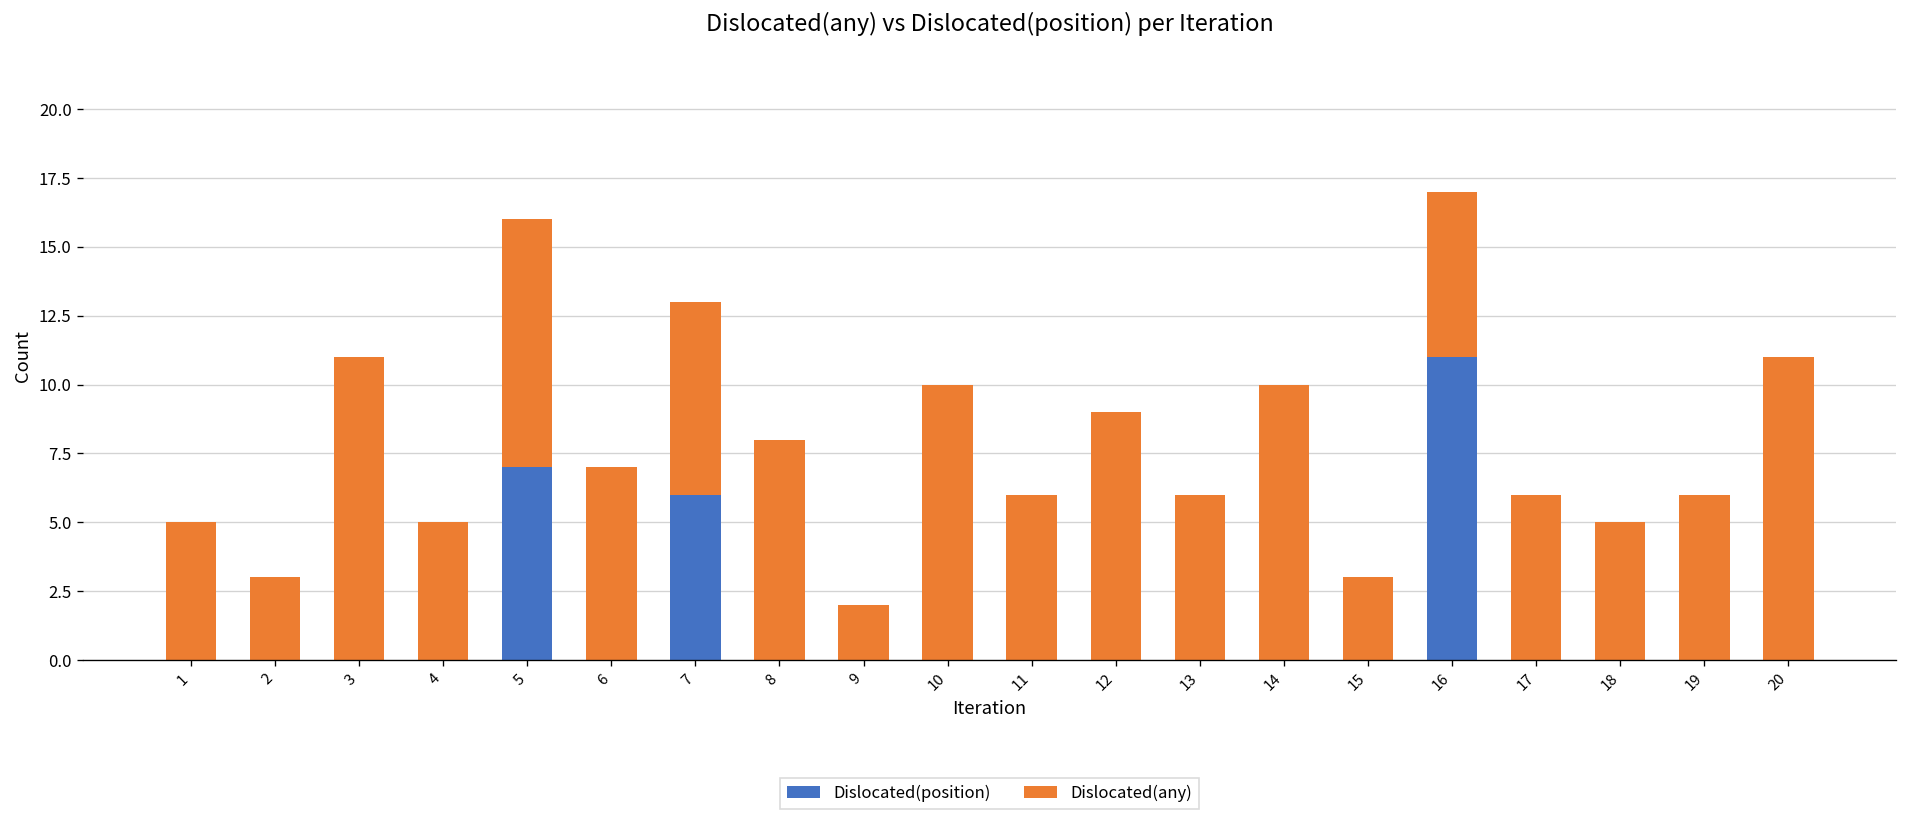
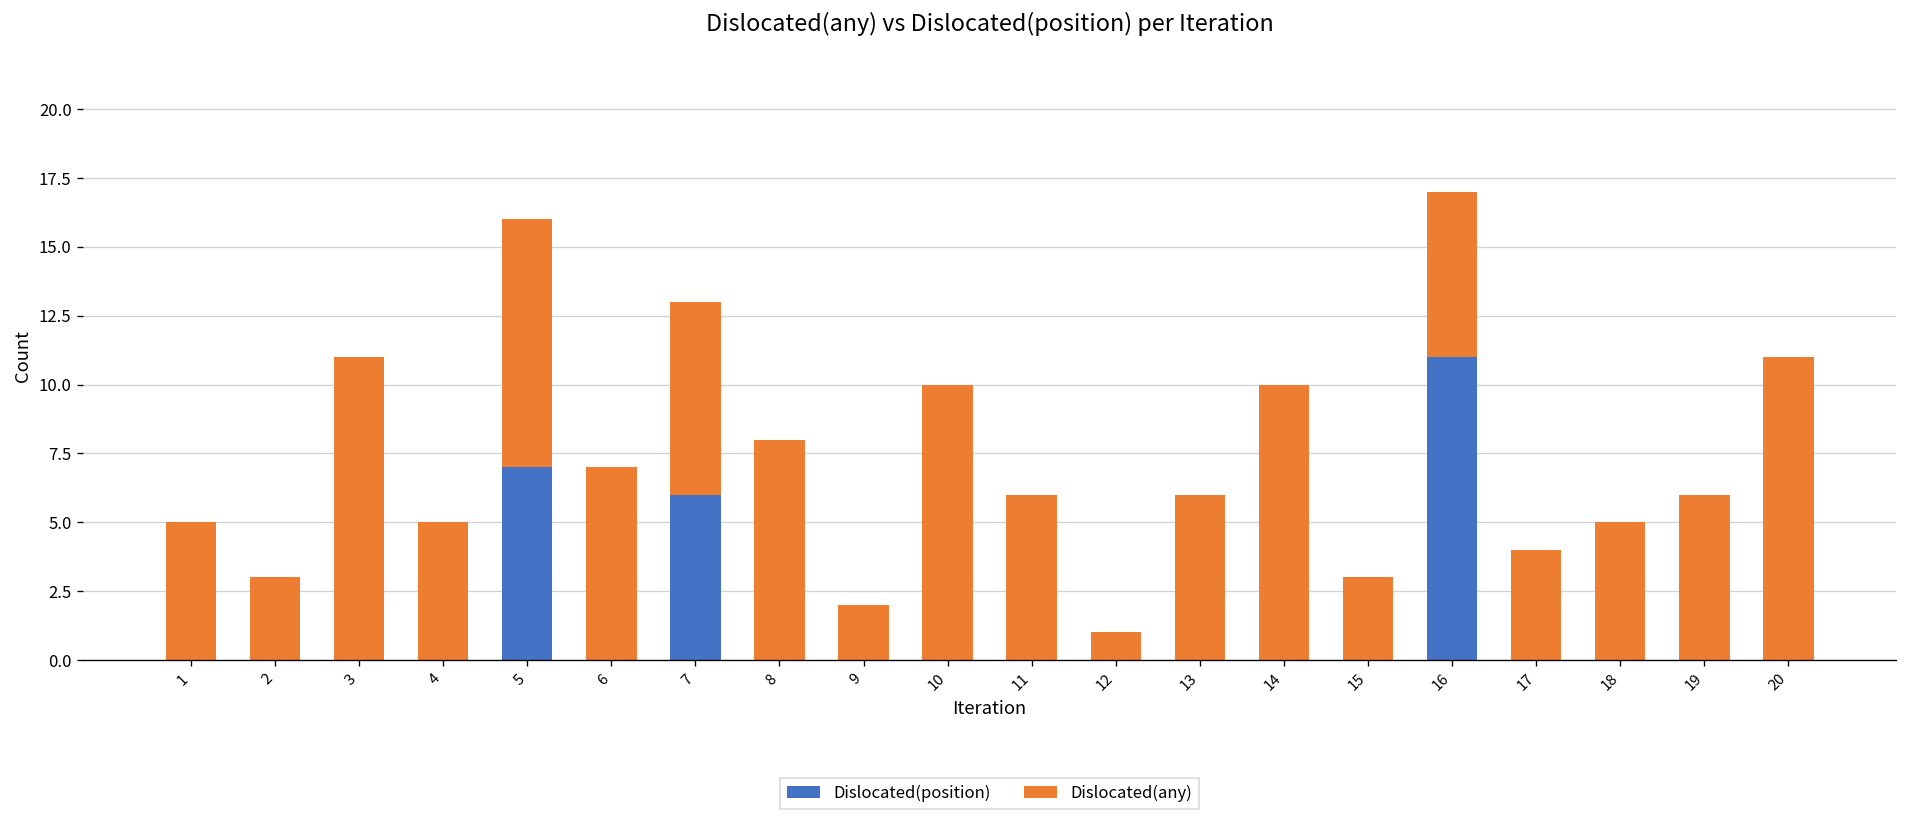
  {
    "Dislocated(position)": {
      "1": 0,
      "2": 0,
      "3": 0,
      "4": 0,
      "5": 7,
      "6": 0,
      "7": 6,
      "8": 0,
      "9": 0,
      "10": 0,
      "11": 0,
      "12": 0,
      "13": 0,
      "14": 0,
      "15": 0,
      "16": 11,
      "17": 0,
      "18": 0,
      "19": 0,
      "20": 0
    },
    "Dislocated(any)": {
-     "12": 9,
-     "17": 6
+     "12": 1,
+     "17": 4
    }
  }
